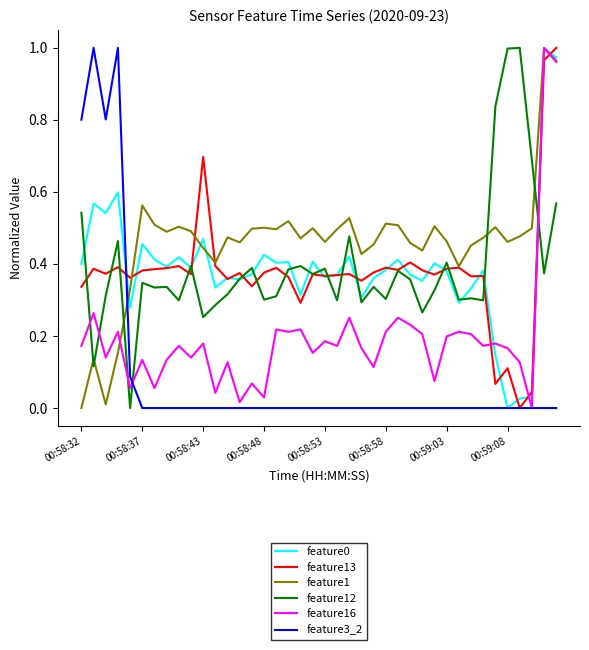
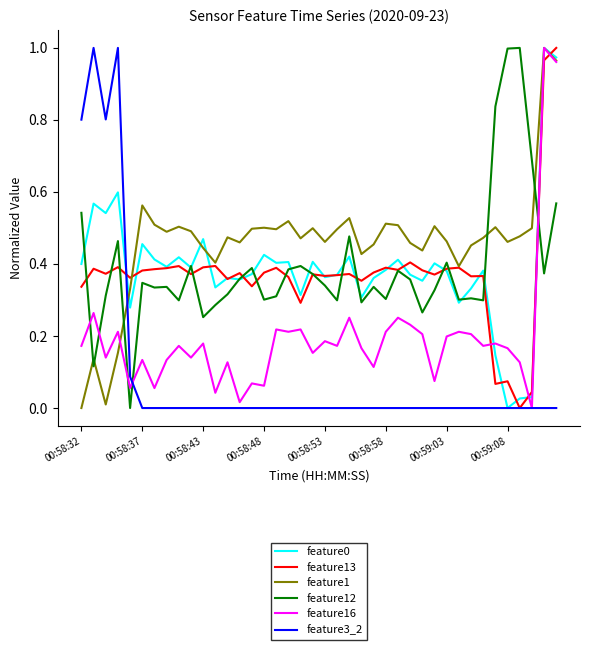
  {
    "feature0": {
      "00:58:32": 0.40,
      "00:58:37": 0.46,
      "00:58:43": 0.47,
      "00:58:48": 0.43
    },
    "feature13": {
      "00:58:32": 0.34,
      "00:58:37": 0.38,
-     "00:58:43": 0.70,
+     "00:58:43": 0.39,
      "00:58:48": 0.38,
-     "00:59:08": 0.11
+     "00:59:08": 0.07
    },
    "feature1": {
      "00:58:32": 0.00,
      "00:58:37": 0.56,
      "00:58:43": 0.44,
      "00:58:48": 0.50,
      "00:58:53": 0.46,
      "00:58:58": 0.51,
      "00:59:03": 0.46,
      "00:59:08": 0.46
    },
    "feature12": {
      "00:58:32": 0.54,
      "00:58:37": 0.35,
      "00:58:43": 0.25,
      "00:58:48": 0.30,
-     "00:58:53": 0.39,
+     "00:58:53": 0.34,
      "00:58:58": 0.30,
      "00:59:03": 0.40,
      "00:59:08": 1.00
    },
    "feature16": {
      "00:58:32": 0.17,
      "00:58:37": 0.13,
      "00:58:43": 0.18,
-     "00:58:48": 0.03,
+     "00:58:48": 0.06,
      "00:58:53": 0.19,
      "00:58:58": 0.21,
      "00:59:03": 0.20,
      "00:59:08": 0.17
    },
    "feature3_2": {
      "00:58:32": 0.80,
      "00:58:37": 0.00,
      "00:58:43": 0.00,
      "00:58:48": 0.00,
      "00:58:53": 0.00,
      "00:58:58": 0.00,
      "00:59:03": 0.00
    }
  }
